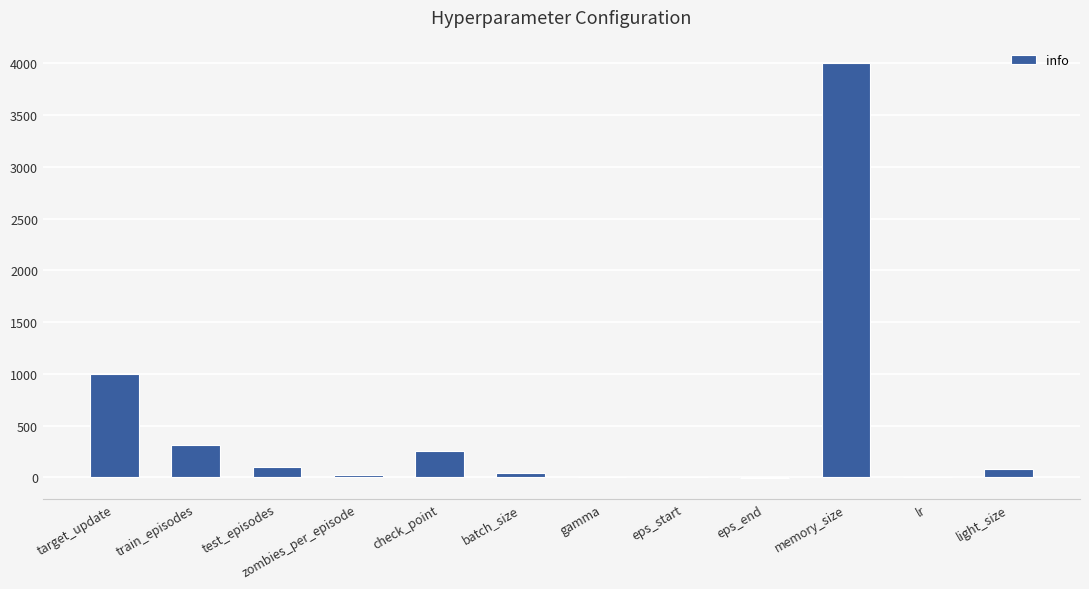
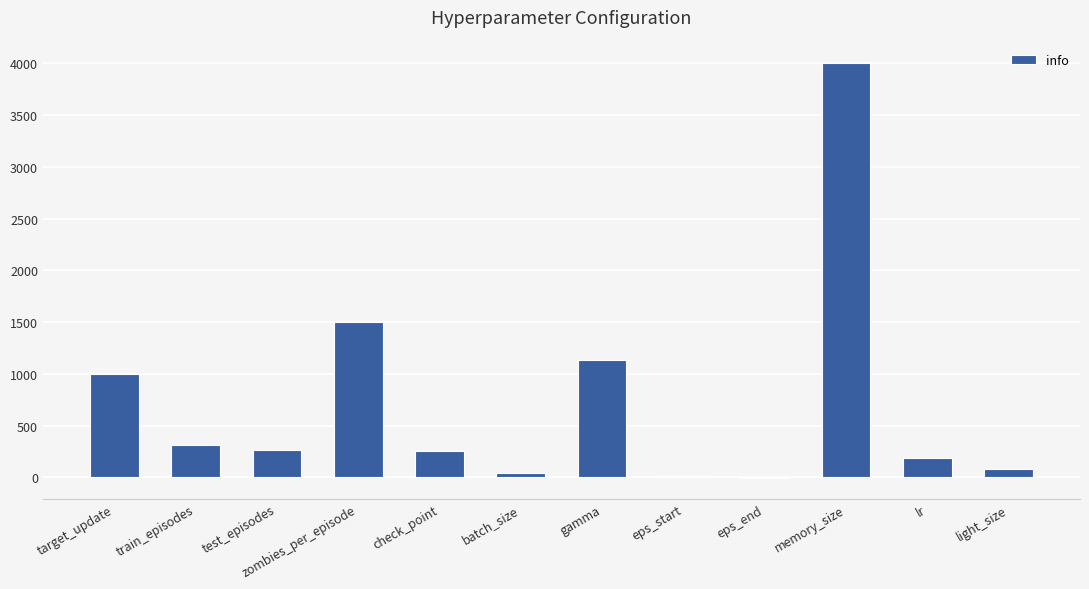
  {
    "target_update": 1000,
    "train_episodes": 310,
-   "test_episodes": 100,
-   "zombies_per_episode": 20,
+   "test_episodes": 270,
+   "zombies_per_episode": 1500,
    "check_point": 260,
    "batch_size": 40,
-   "gamma": 0,
+   "gamma": 1130,
    "memory_size": 4000,
-   "lr": 0,
+   "lr": 180,
    "light_size": 80
  }
